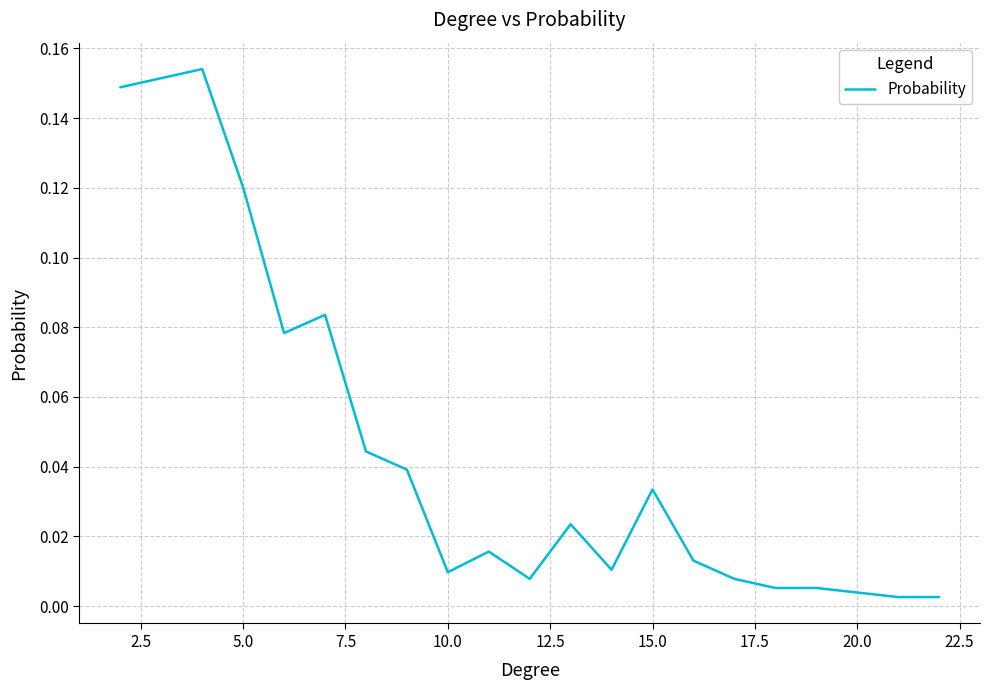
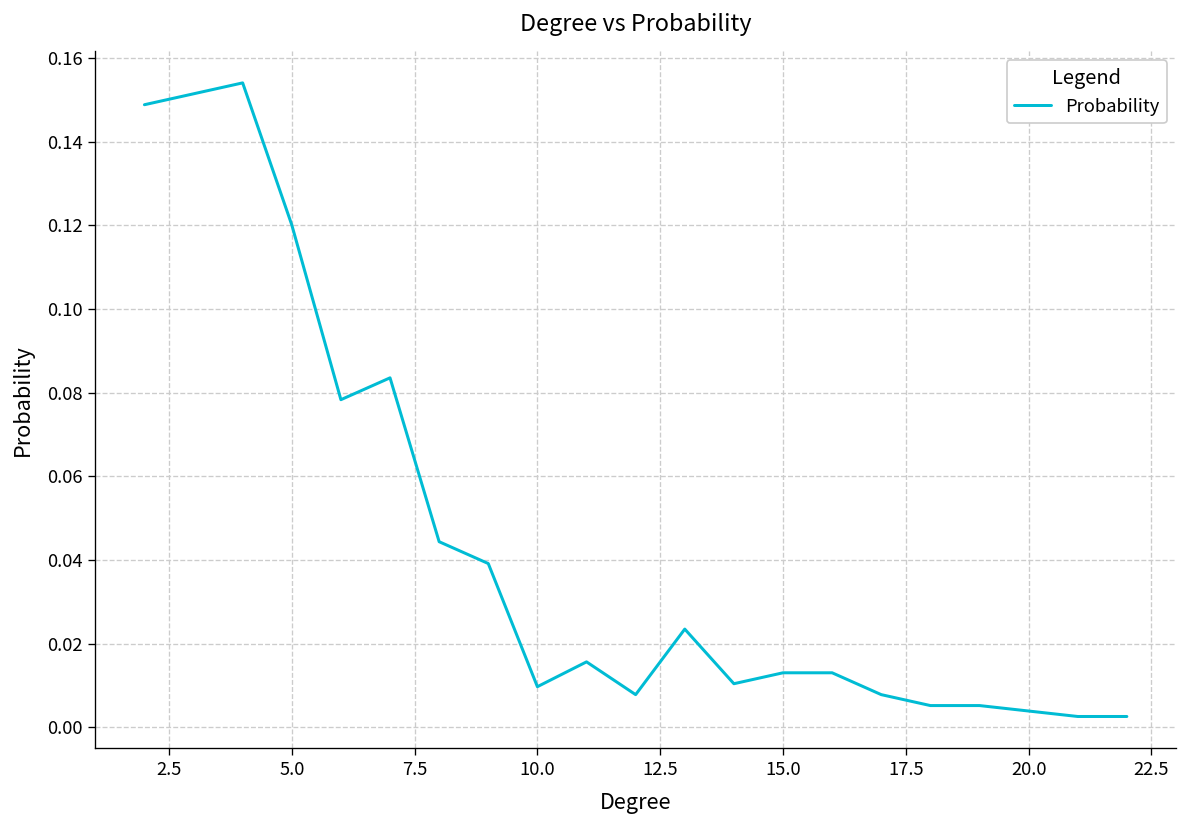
  {
    "5.0": 0.120,
    "10.0": 0.010,
-   "15.0": 0.033
+   "15.0": 0.013
  }
